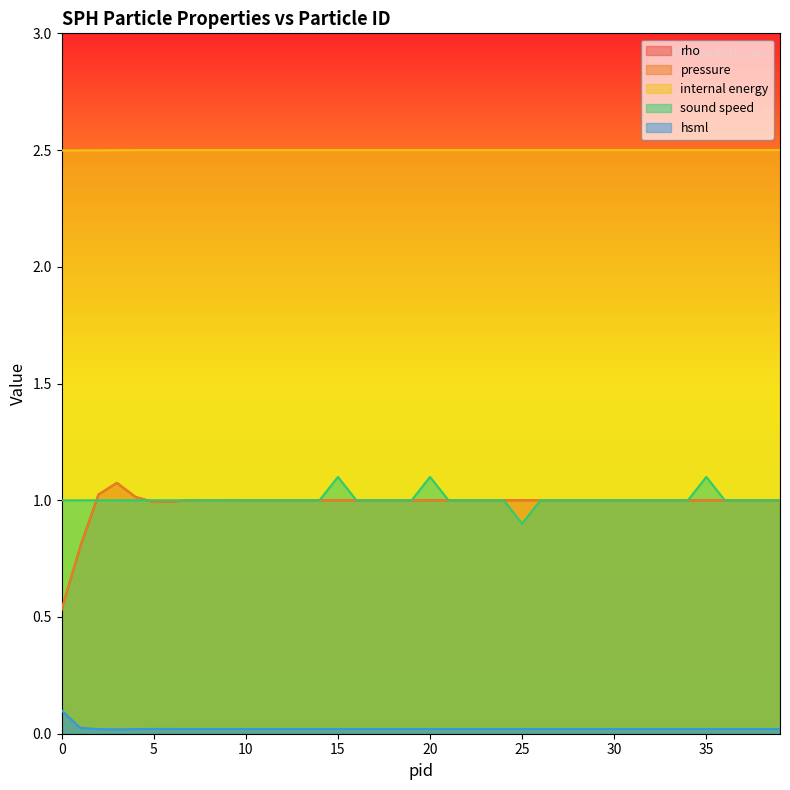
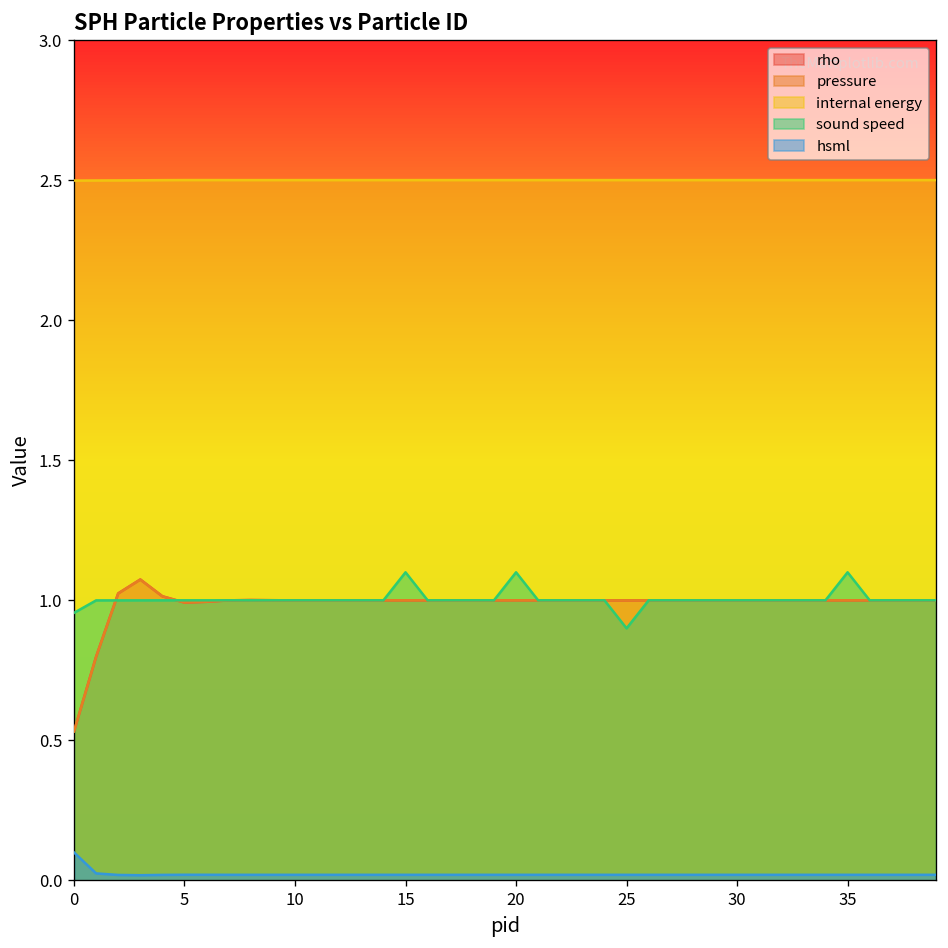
  {
    "sound speed": {
-     "0": 1.00,
+     "0": 0.96,
      "15": 1.10,
      "20": 1.10,
      "25": 0.90,
      "35": 1.10
    },
    "hsml": {
      "0": 0.10,
      "5": 0.02,
      "10": 0.02,
      "15": 0.02,
      "20": 0.02,
      "25": 0.02,
      "30": 0.02,
      "35": 0.02
    }
  }
